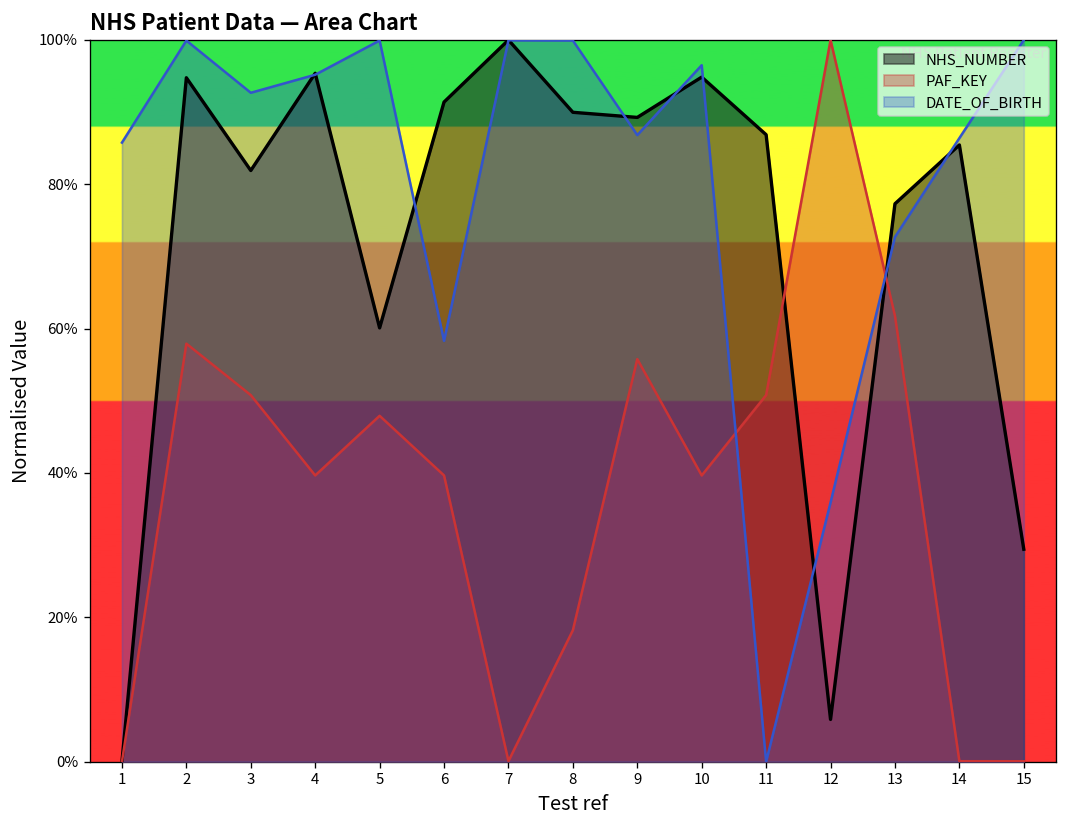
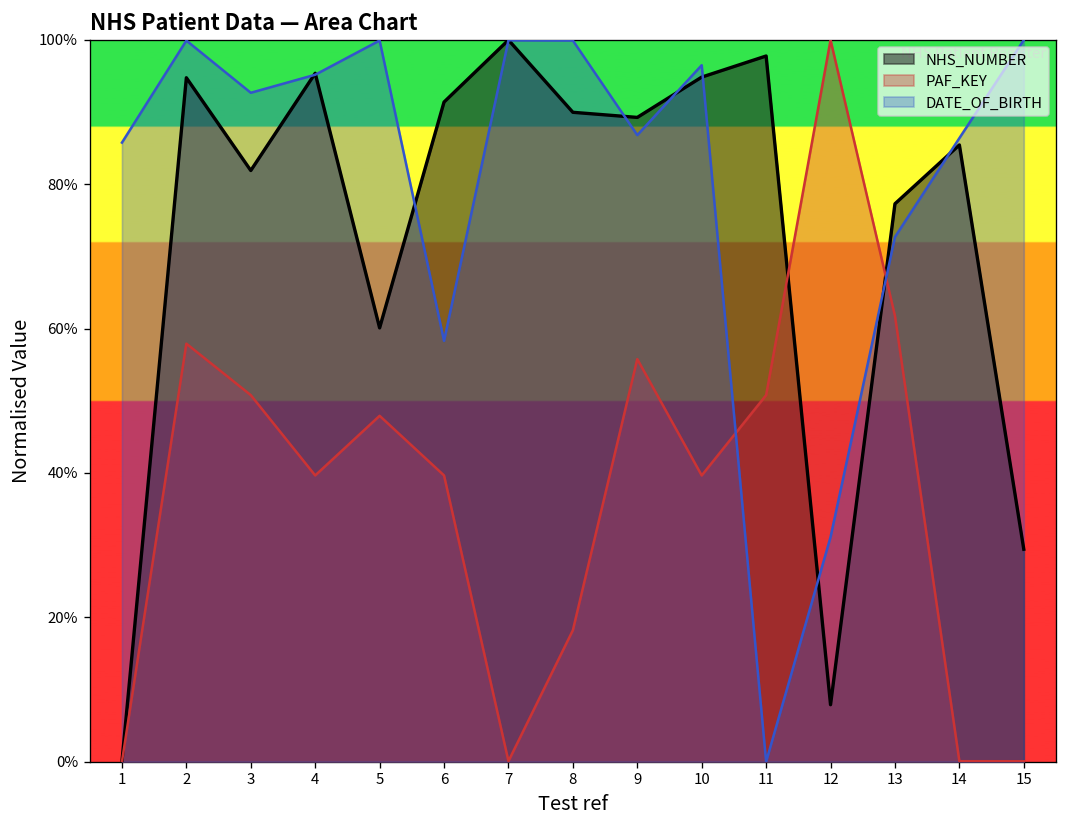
  {
    "NHS_NUMBER": {
      "2": "95%",
      "3": "82%",
      "5": "60%",
      "6": "91%",
      "8": "90%",
      "9": "89%",
      "10": "95%",
-     "11": "87%",
-     "12": "6%",
+     "11": "98%",
+     "12": "8%",
      "13": "77%",
      "14": "85%",
      "15": "29%"
    },
    "PAF_KEY": {
      "2": "58%",
      "3": "51%",
      "4": "40%",
      "5": "48%",
      "6": "40%",
      "7": "0%",
      "8": "18%",
      "9": "56%",
      "10": "40%",
      "11": "51%",
      "12": "100%",
      "13": "62%",
      "14": "0%",
      "15": "0%"
    },
    "DATE_OF_BIRTH": {
      "1": "86%",
      "2": "100%",
      "3": "93%",
      "5": "100%",
      "6": "58%",
      "8": "100%",
      "9": "87%",
      "10": "97%",
      "11": "0%",
-     "12": "36%",
+     "12": "31%",
      "13": "73%",
      "14": "86%",
      "15": "100%"
    }
  }
